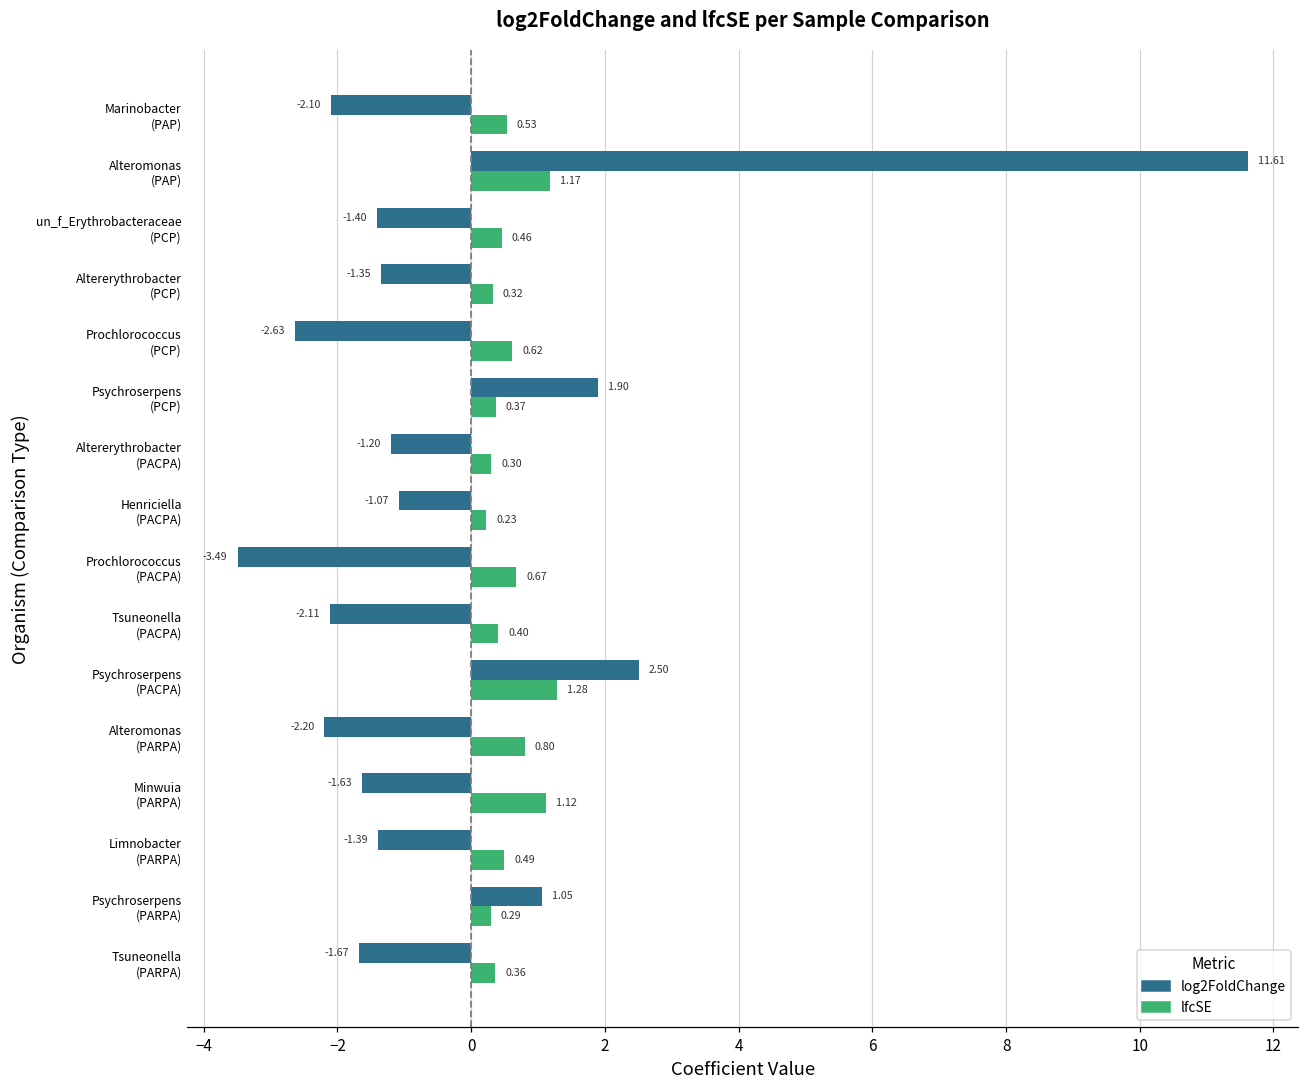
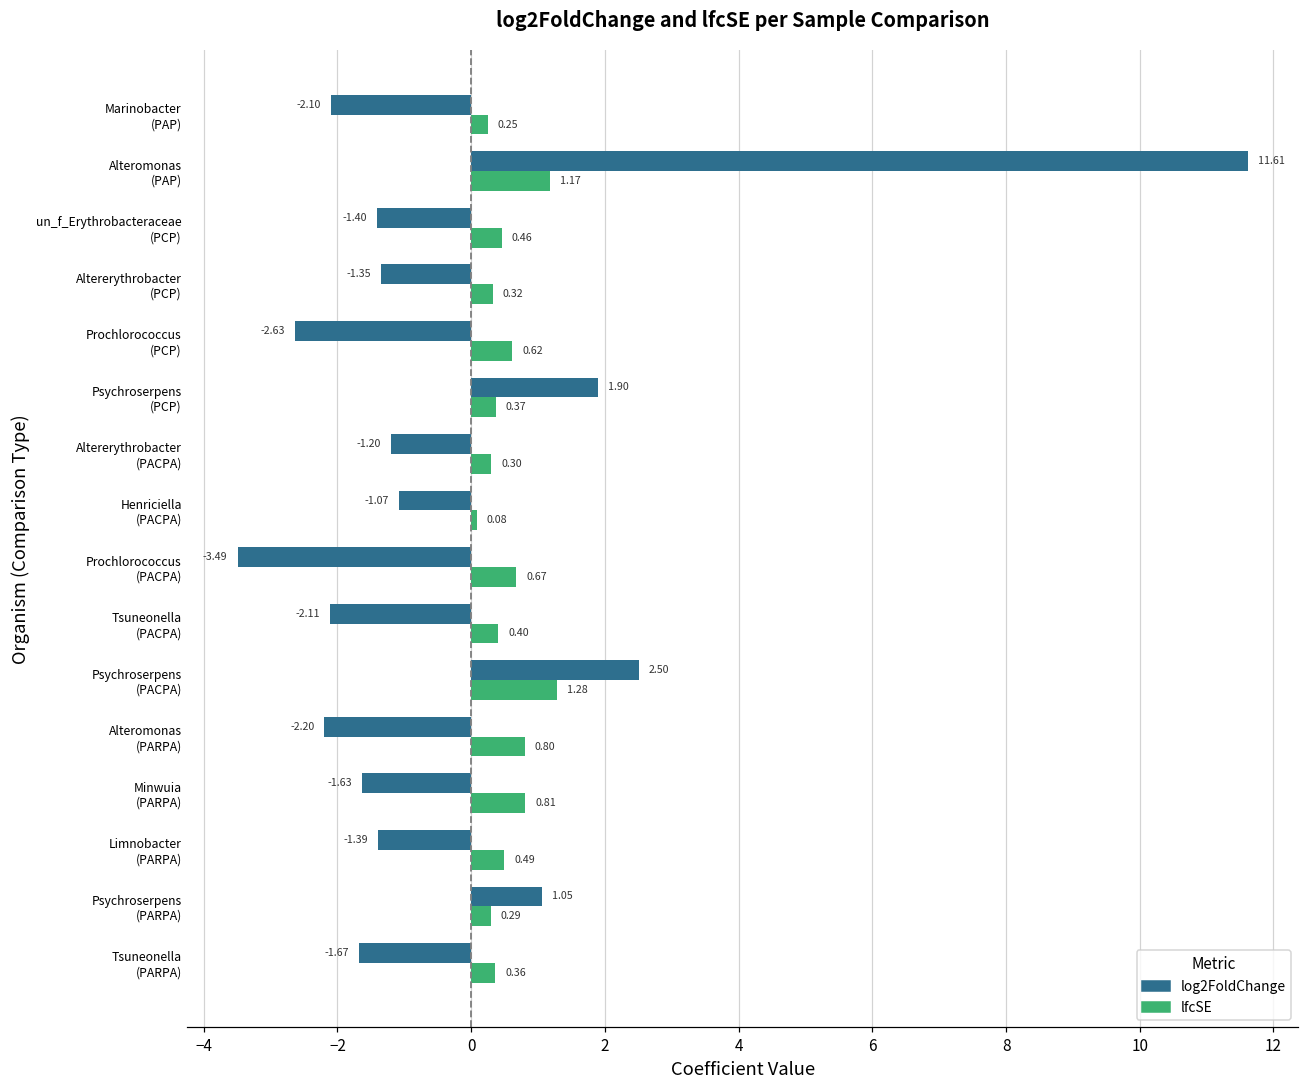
  {
    "log2FoldChange": {
      "Marinobacter (PAP)": -2.10,
      "Alteromonas (PAP)": 11.61,
      "un_f_Erythrobacteraceae (PCP)": -1.40,
      "Altererythrobacter (PCP)": -1.35,
      "Prochlorococcus (PCP)": -2.63,
      "Psychroserpens (PCP)": 1.90,
      "Altererythrobacter (PACPA)": -1.20,
      "Henriciella (PACPA)": -1.07,
      "Prochlorococcus (PACPA)": -3.49,
      "Tsuneonella (PACPA)": -2.11,
      "Psychroserpens (PACPA)": 2.50,
      "Alteromonas (PARPA)": -2.20,
      "Minwuia (PARPA)": -1.63,
      "Limnobacter (PARPA)": -1.39,
      "Psychroserpens (PARPA)": 1.05,
      "Tsuneonella (PARPA)": -1.67
    },
    "lfcSE": {
-     "Marinobacter (PAP)": 0.53,
+     "Marinobacter (PAP)": 0.25,
      "Alteromonas (PAP)": 1.17,
      "un_f_Erythrobacteraceae (PCP)": 0.46,
      "Altererythrobacter (PCP)": 0.32,
      "Prochlorococcus (PCP)": 0.62,
      "Psychroserpens (PCP)": 0.37,
      "Altererythrobacter (PACPA)": 0.30,
-     "Henriciella (PACPA)": 0.23,
+     "Henriciella (PACPA)": 0.08,
      "Prochlorococcus (PACPA)": 0.67,
      "Tsuneonella (PACPA)": 0.40,
      "Psychroserpens (PACPA)": 1.28,
      "Alteromonas (PARPA)": 0.80,
-     "Minwuia (PARPA)": 1.12,
+     "Minwuia (PARPA)": 0.81,
      "Limnobacter (PARPA)": 0.49,
      "Psychroserpens (PARPA)": 0.29,
      "Tsuneonella (PARPA)": 0.36
    }
  }
